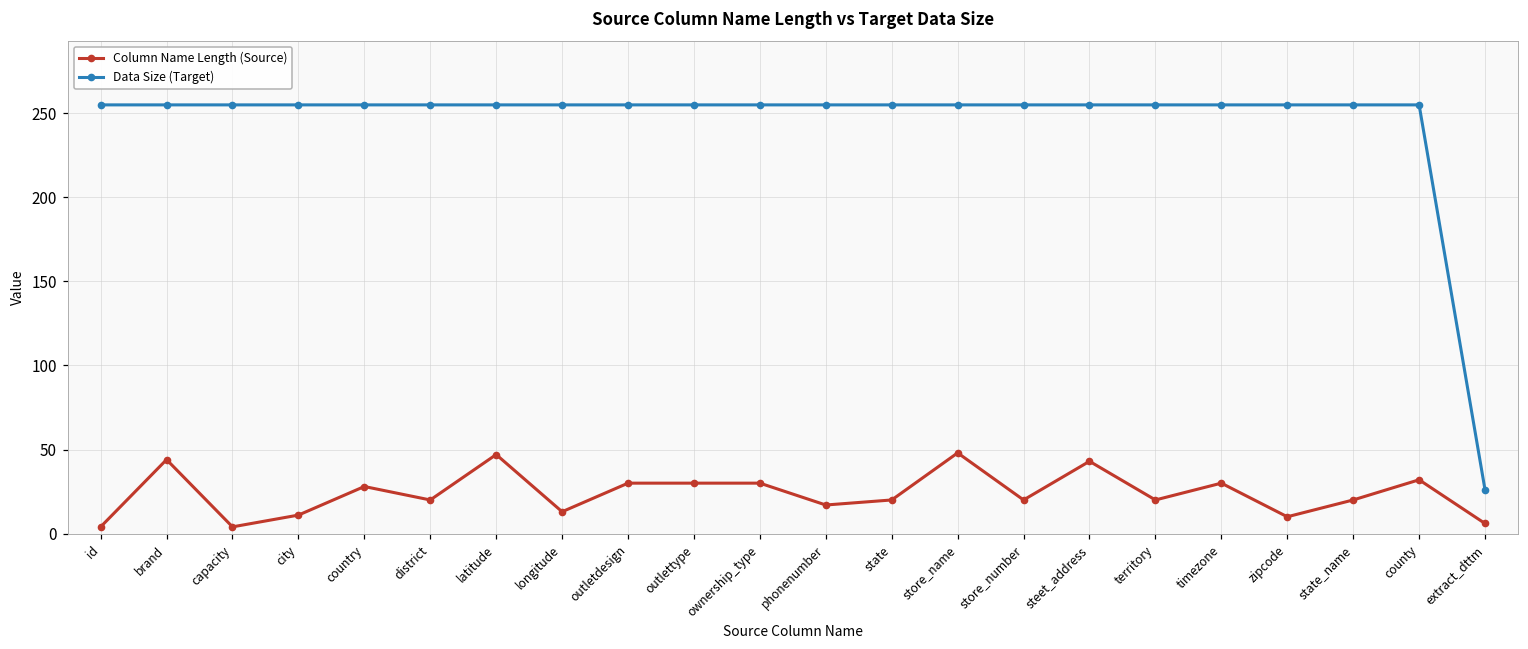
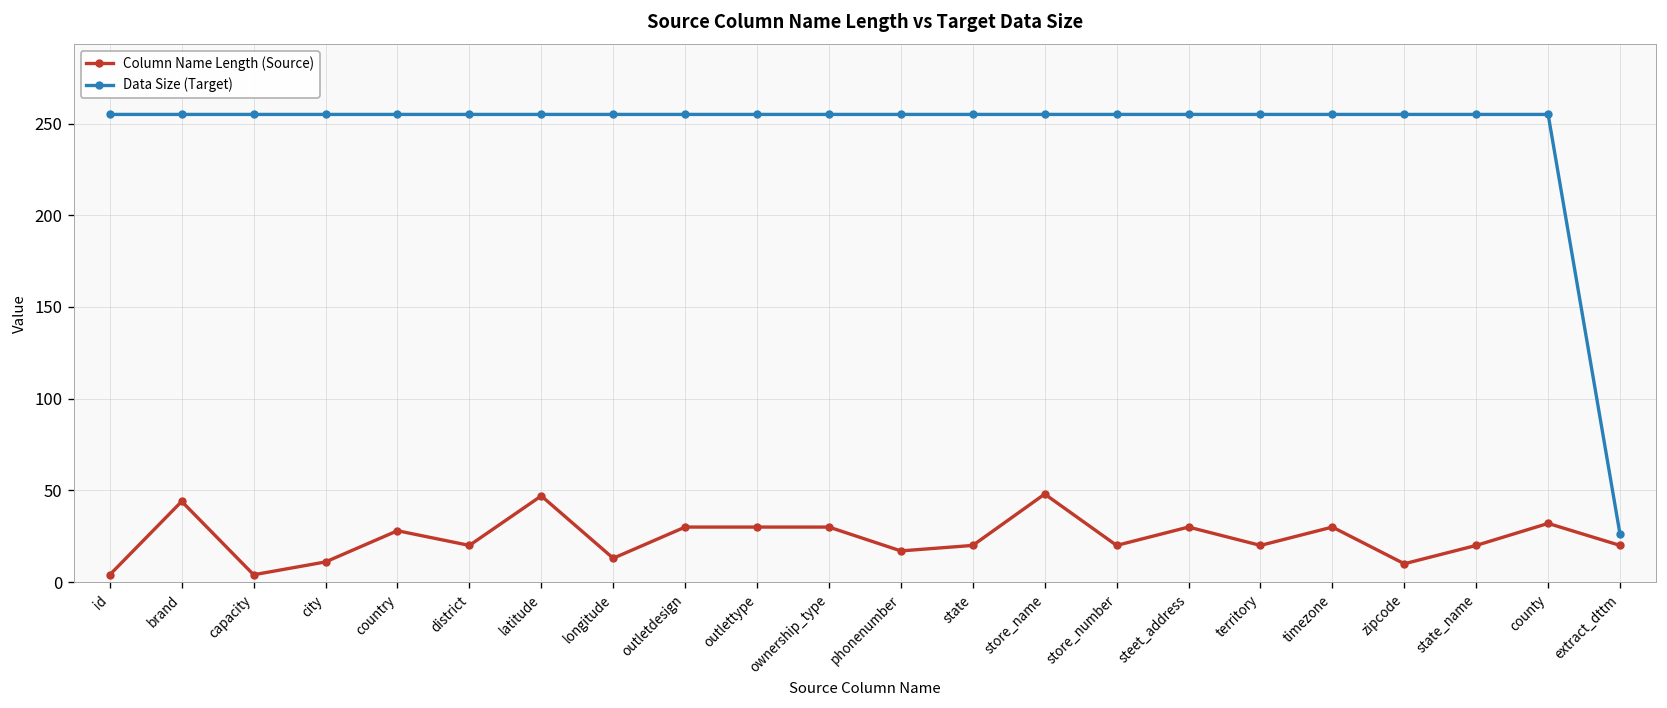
  {
    "Column Name Length (Source)": {
      "id": 4,
      "brand": 44,
      "capacity": 4,
      "city": 11,
      "country": 28,
      "district": 20,
      "latitude": 47,
      "longitude": 13,
      "outletdesign": 30,
      "outlettype": 30,
      "ownership_type": 30,
      "phonenumber": 17,
      "state": 20,
      "store_name": 48,
      "store_number": 20,
-     "steet_address": 43,
+     "steet_address": 30,
      "territory": 20,
      "timezone": 30,
      "zipcode": 10,
      "state_name": 20,
      "county": 32,
-     "extract_dttm": 6
+     "extract_dttm": 20
    },
    "Data Size (Target)": {
      "id": 255,
      "brand": 255,
      "capacity": 255,
      "city": 255,
      "country": 255,
      "district": 255,
      "latitude": 255,
      "longitude": 255,
      "outletdesign": 255,
      "outlettype": 255,
      "ownership_type": 255,
      "phonenumber": 255,
      "state": 255,
      "store_name": 255,
      "store_number": 255,
      "steet_address": 255,
      "territory": 255,
      "timezone": 255,
      "zipcode": 255,
      "state_name": 255,
      "county": 255,
      "extract_dttm": 26
    }
  }
